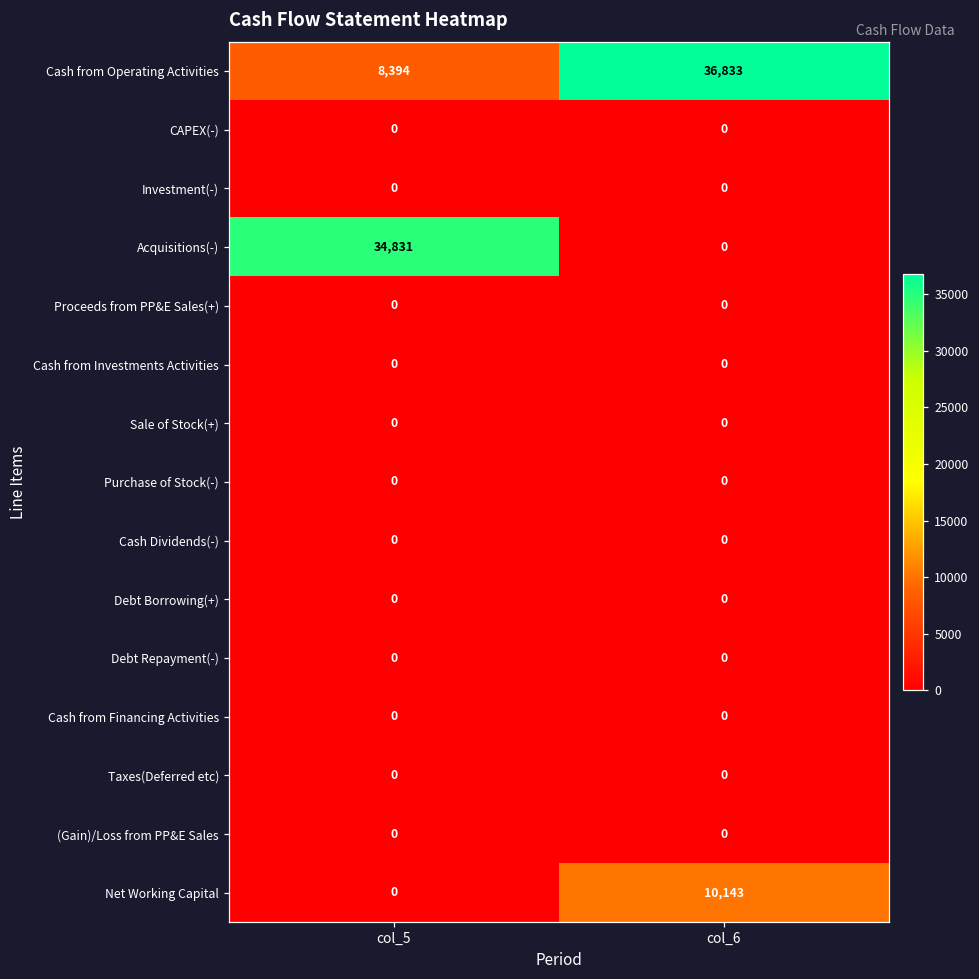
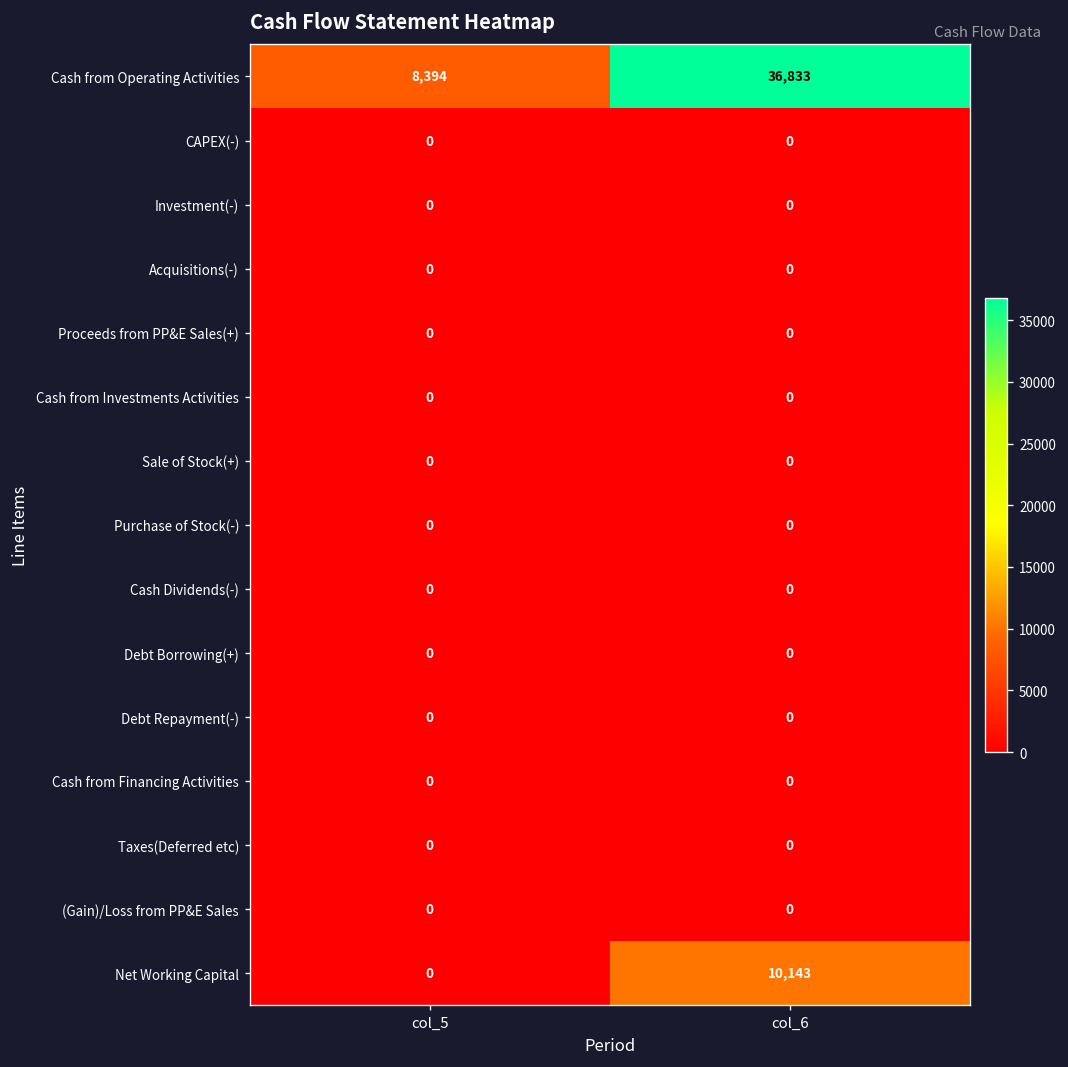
  {
    "Cash from Operating Activities": {
      "col_5": "8,394",
      "col_6": "36,833"
    },
    "CAPEX(-)": {
      "col_5": "0",
      "col_6": "0"
    },
    "Investment(-)": {
      "col_5": "0",
      "col_6": "0"
    },
    "Acquisitions(-)": {
-     "col_5": "34,831",
+     "col_5": "0",
      "col_6": "0"
    },
    "Proceeds from PP&E Sales(+)": {
      "col_5": "0",
      "col_6": "0"
    },
    "Cash from Investments Activities": {
      "col_5": "0",
      "col_6": "0"
    },
    "Sale of Stock(+)": {
      "col_5": "0",
      "col_6": "0"
    },
    "Purchase of Stock(-)": {
      "col_5": "0",
      "col_6": "0"
    },
    "Cash Dividends(-)": {
      "col_5": "0",
      "col_6": "0"
    },
    "Debt Borrowing(+)": {
      "col_5": "0",
      "col_6": "0"
    },
    "Debt Repayment(-)": {
      "col_5": "0",
      "col_6": "0"
    },
    "Cash from Financing Activities": {
      "col_5": "0",
      "col_6": "0"
    },
    "Taxes(Deferred etc)": {
      "col_5": "0",
      "col_6": "0"
    },
    "(Gain)/Loss from PP&E Sales": {
      "col_5": "0",
      "col_6": "0"
    },
    "Net Working Capital": {
      "col_5": "0",
      "col_6": "10,143"
    }
  }
